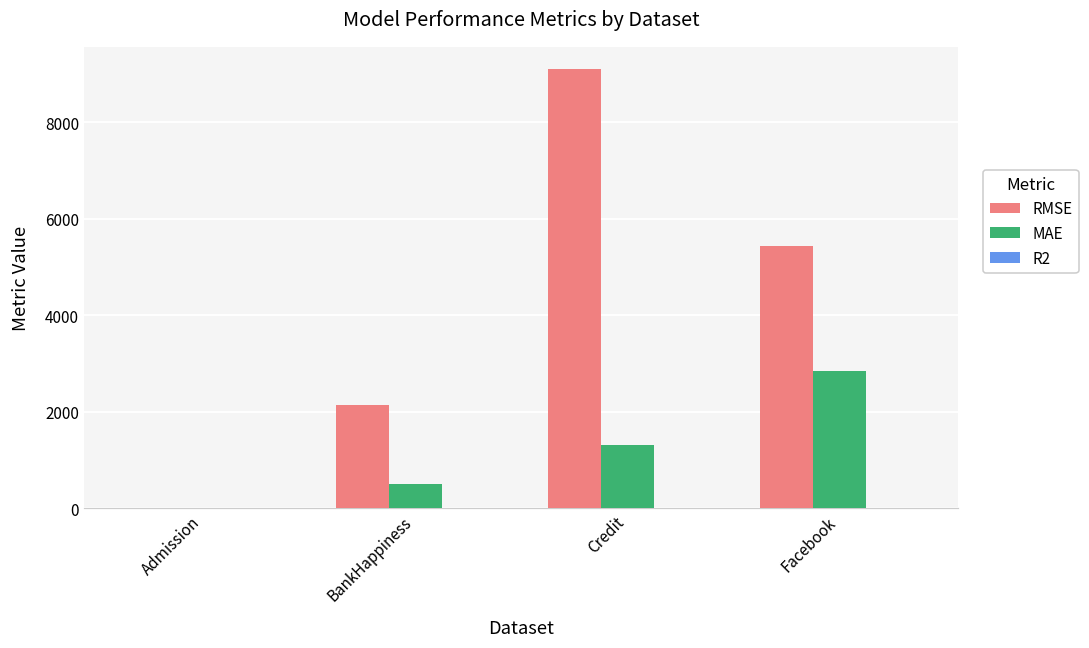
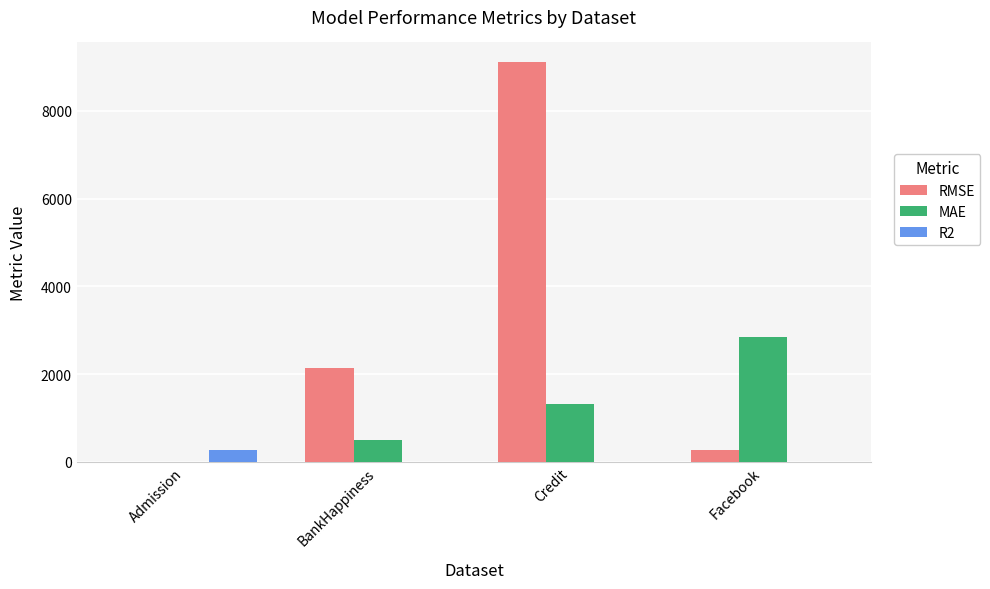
  {
    "RMSE": {
      "BankHappiness": 2100,
      "Credit": 9100,
-     "Facebook": 5400
+     "Facebook": 300
    },
    "MAE": {
      "BankHappiness": 500,
      "Credit": 1300,
      "Facebook": 2800
    },
    "R2": {
-     "Admission": 0
+     "Admission": 300
    }
  }
